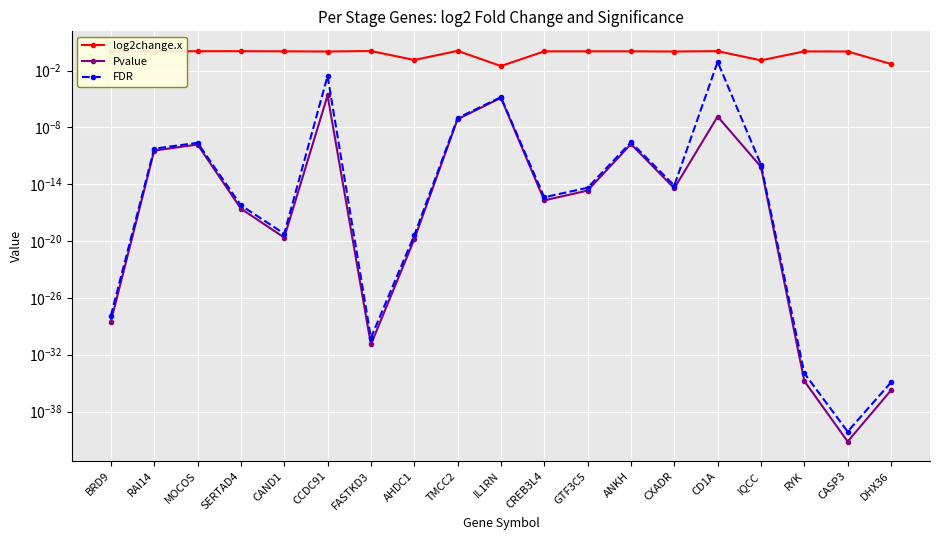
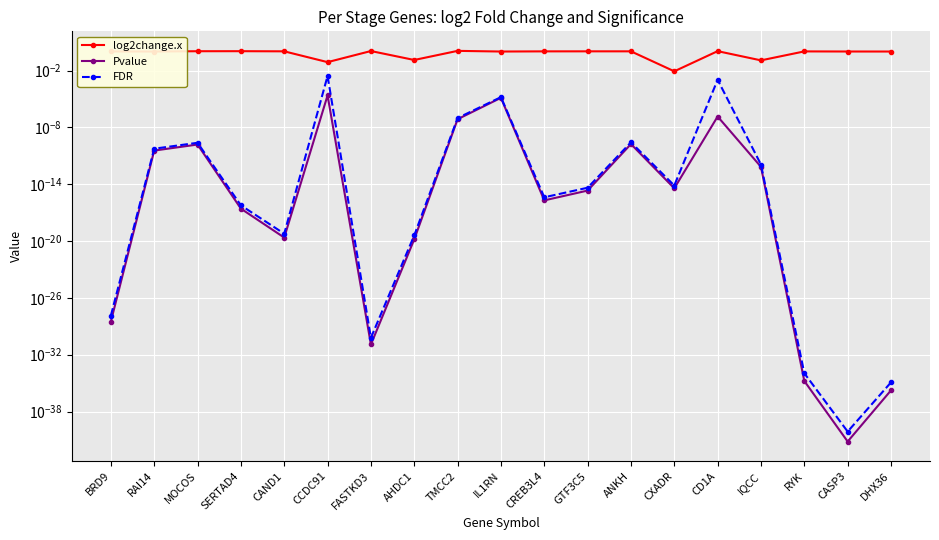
  {
    "log2change.x": {
      "MOCOS": 1,
      "SERTAD4": 1,
      "CAND1": 1,
-     "CCDC91": 1,
+     "CCDC91": 0.1,
      "FASTKD3": 1,
      "AHDC1": 0.1,
      "TMCC2": 1,
-     "IL1RN": 0.03,
+     "IL1RN": 1,
      "CREB3L4": 1,
      "GTF3C5": 1,
      "ANKH": 1,
-     "CXADR": 1,
+     "CXADR": 0.01,
      "CD1A": 1,
      "IQCC": 0.1,
      "RYK": 1,
      "CASP3": 1,
-     "DHX36": 0.0
+     "DHX36": 1
    },
    "Pvalue": {
      "BRD9": 0.000000000000,
      "SERTAD4": 0.000000000000,
      "CAND1": 0.000000000000,
      "CCDC91": 0.00002,
      "FASTKD3": 0.000000000000,
      "AHDC1": 0.000000000000,
      "CREB3L4": 0.000000000000,
      "GTF3C5": 0.000000000000,
      "CXADR": 0.000000000000,
      "CD1A": 0.0000001,
      "RYK": 0.000000000000,
      "CASP3": 0.000000000000,
      "DHX36": 0.000000000000
    },
    "FDR": {
      "BRD9": 0.000000000000,
      "SERTAD4": 0.000000000000,
      "CAND1": 0.000000000000,
      "CCDC91": 0.003,
      "FASTKD3": 0.000000000000,
      "AHDC1": 0.000000000000,
      "CREB3L4": 0.000000000000,
      "GTF3C5": 0.000000000000,
      "CXADR": 0.000000000000,
-     "CD1A": 0.1,
+     "CD1A": 0.001,
      "RYK": 0.000000000000,
      "CASP3": 0.000000000000,
      "DHX36": 0.000000000000
    }
  }
